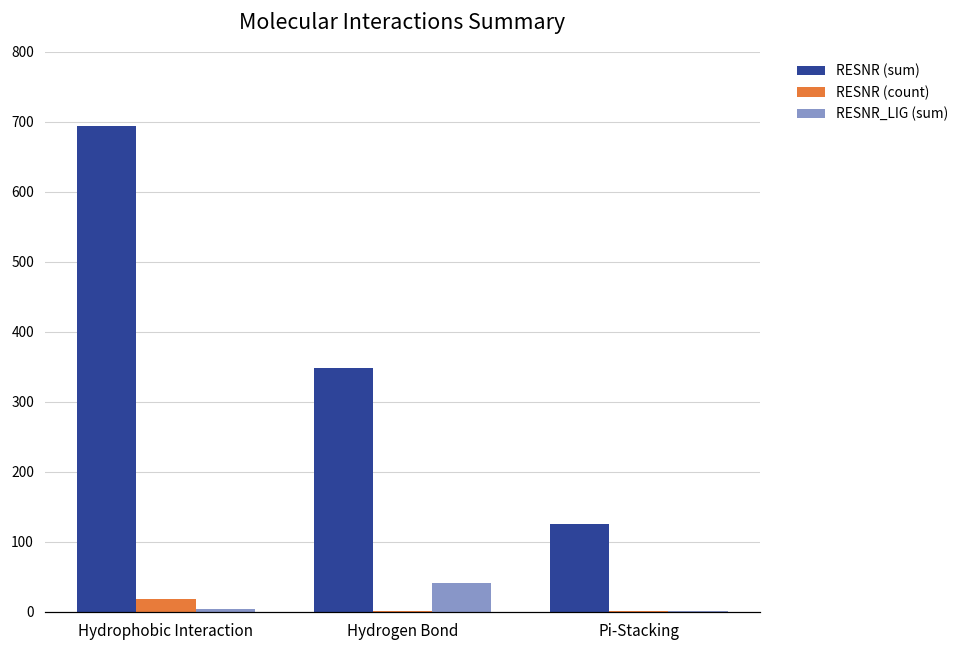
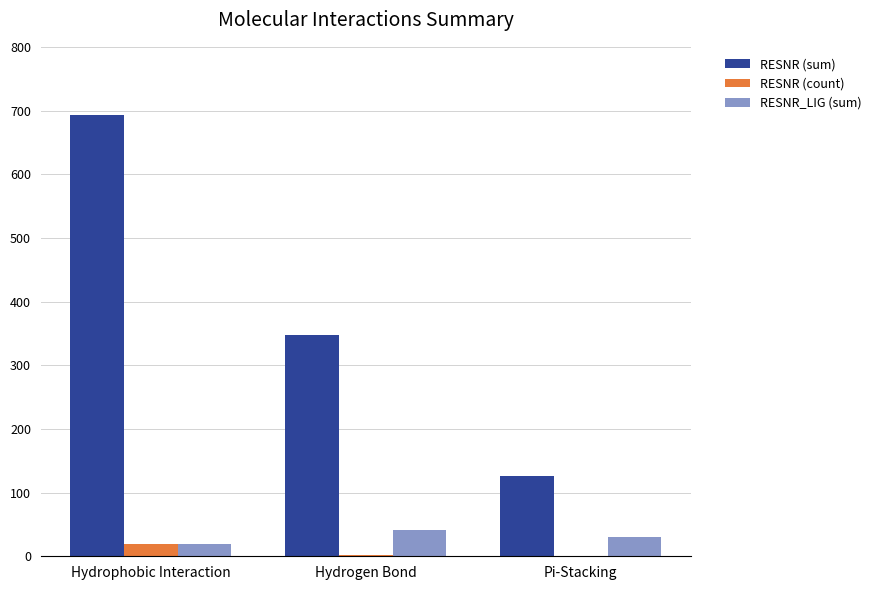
  {
    "RESNR (sum)": {
      "Hydrophobic Interaction": 690,
      "Hydrogen Bond": 350,
      "Pi-Stacking": 130
    },
    "RESNR (count)": {
      "Hydrophobic Interaction": 20
    },
    "RESNR_LIG (sum)": {
-     "Hydrophobic Interaction": 0,
+     "Hydrophobic Interaction": 20,
      "Hydrogen Bond": 40,
-     "Pi-Stacking": 0
+     "Pi-Stacking": 30
    }
  }
